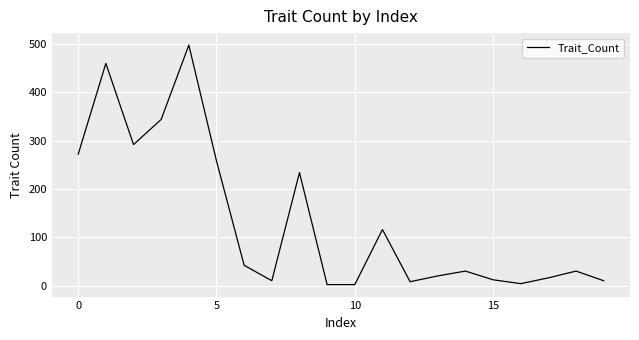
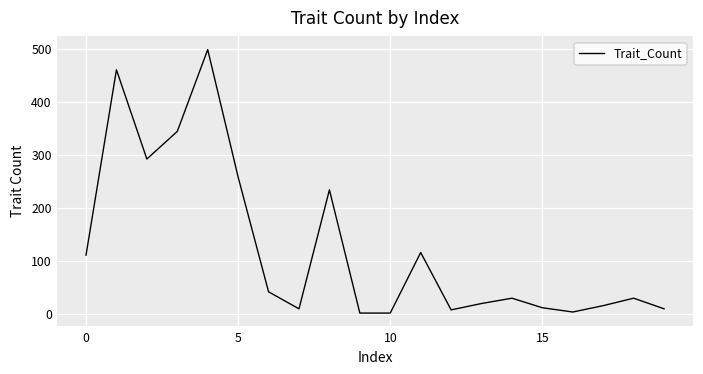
  {
-   "0": 270,
+   "0": 110,
    "5": 260,
    "10": 0,
    "15": 10
  }
